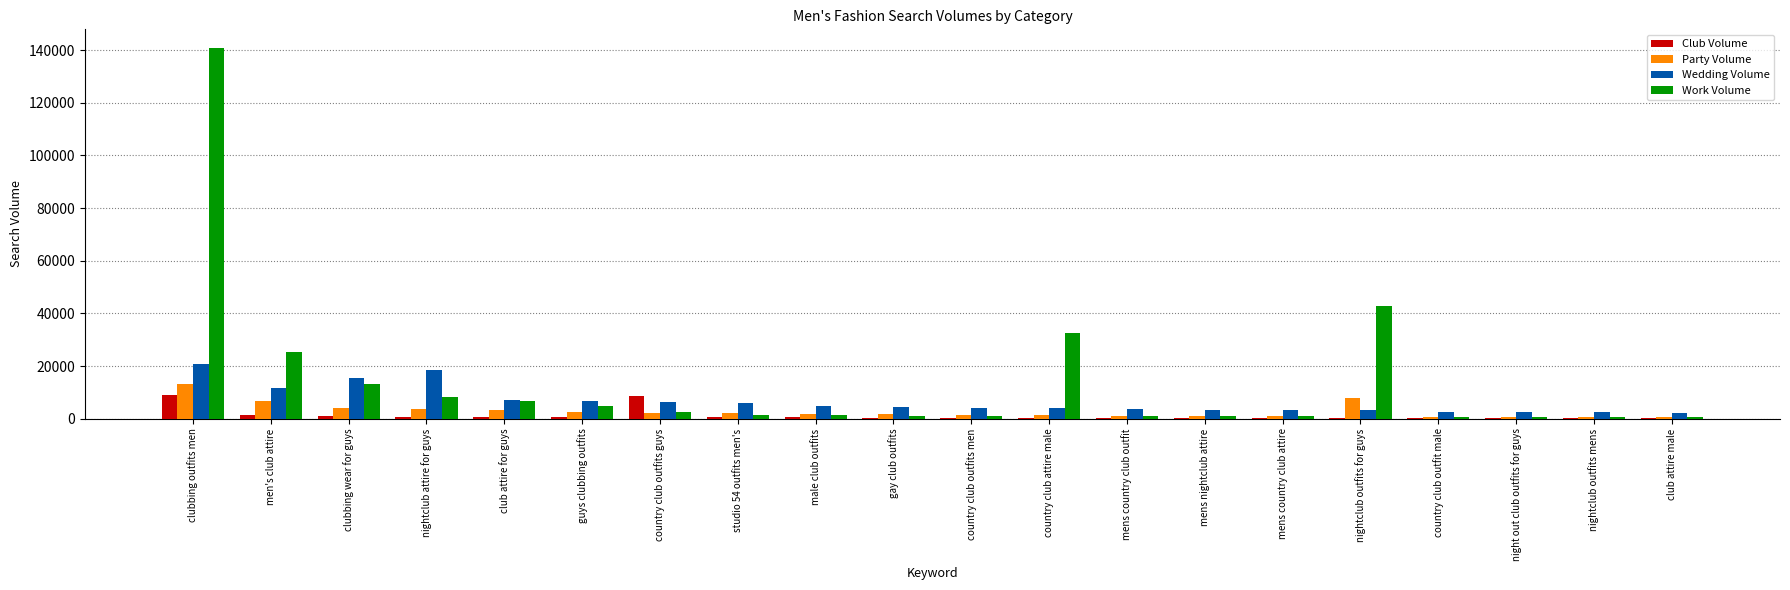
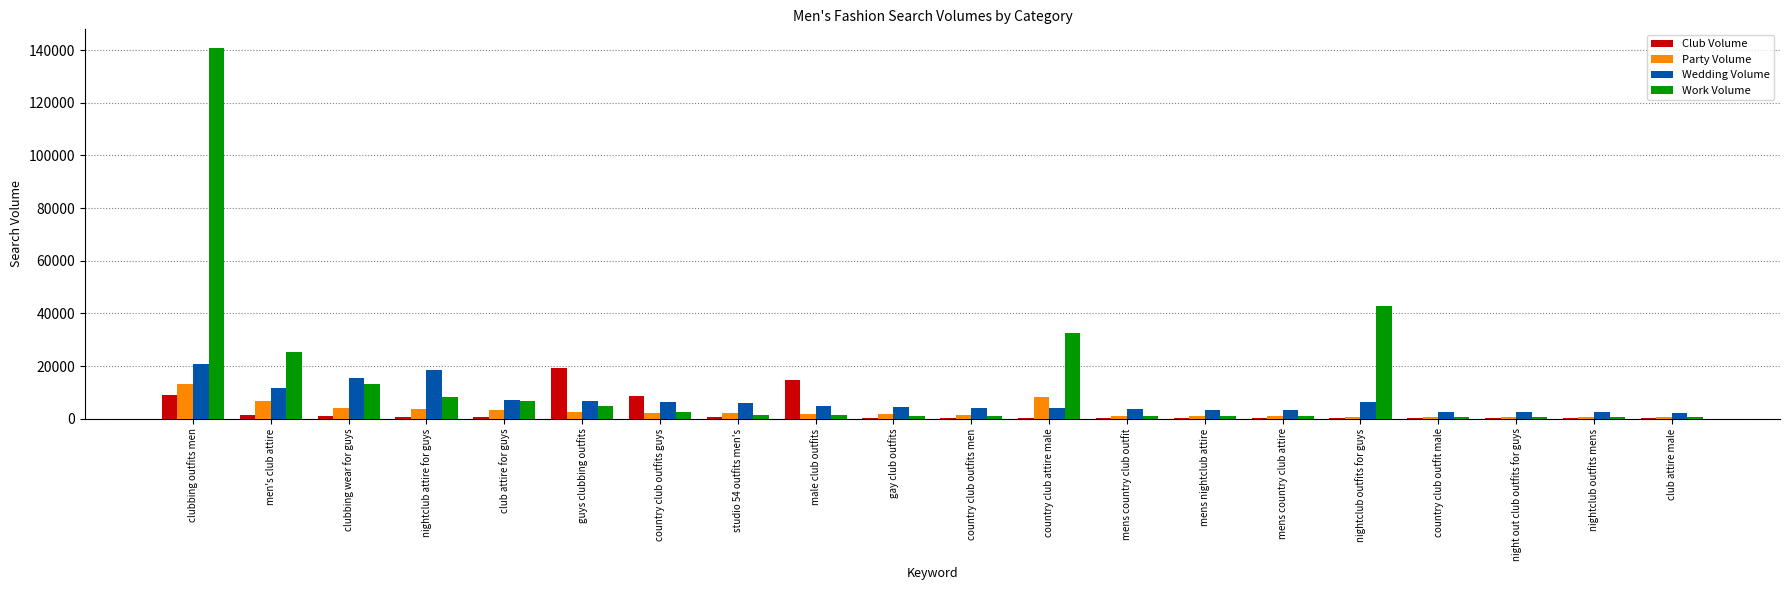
  {
    "Club Volume": {
      "clubbing outfits men": 9000,
      "men's club attire": 1000,
-     "guys clubbing outfits": 1000,
+     "guys clubbing outfits": 19000,
      "country club outfits guys": 9000,
-     "male club outfits": 1000
+     "male club outfits": 15000
    },
    "Party Volume": {
      "clubbing outfits men": 13000,
      "men's club attire": 7000,
      "clubbing wear for guys": 4000,
      "nightclub attire for guys": 4000,
      "club attire for guys": 3000,
      "guys clubbing outfits": 3000,
      "country club outfits guys": 2000,
      "studio 54 outfits men's": 2000,
      "male club outfits": 2000,
      "gay club outfits": 2000,
      "country club outfits men": 1000,
-     "country club attire male": 1000,
+     "country club attire male": 8000,
      "mens country club outfit": 1000,
      "mens nightclub attire": 1000,
-     "nightclub outfits for guys": 8000
+     "nightclub outfits for guys": 1000
    },
    "Wedding Volume": {
      "clubbing outfits men": 21000,
      "men's club attire": 12000,
      "clubbing wear for guys": 16000,
      "nightclub attire for guys": 18000,
      "club attire for guys": 7000,
      "guys clubbing outfits": 7000,
      "country club outfits guys": 6000,
      "studio 54 outfits men's": 6000,
      "male club outfits": 5000,
      "gay club outfits": 4000,
      "country club outfits men": 4000,
      "country club attire male": 4000,
      "mens country club outfit": 4000,
      "mens nightclub attire": 3000,
      "mens country club attire": 3000,
-     "nightclub outfits for guys": 3000,
+     "nightclub outfits for guys": 6000,
      "country club outfit male": 3000,
      "night out club outfits for guys": 3000,
      "nightclub outfits mens": 3000,
      "club attire male": 2000
    },
    "Work Volume": {
      "clubbing outfits men": 141000,
      "men's club attire": 25000,
      "clubbing wear for guys": 13000,
      "nightclub attire for guys": 8000,
      "club attire for guys": 7000,
      "guys clubbing outfits": 5000,
      "country club outfits guys": 3000,
      "studio 54 outfits men's": 2000,
      "male club outfits": 1000,
      "gay club outfits": 1000,
      "country club outfits men": 1000,
      "country club attire male": 33000,
      "nightclub outfits for guys": 43000
    }
  }
